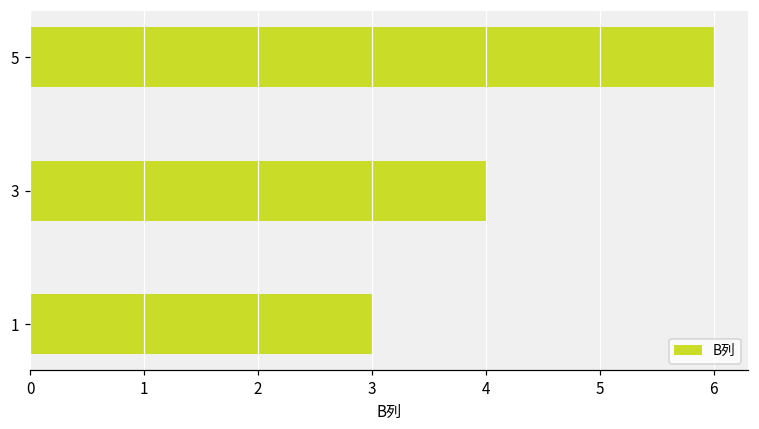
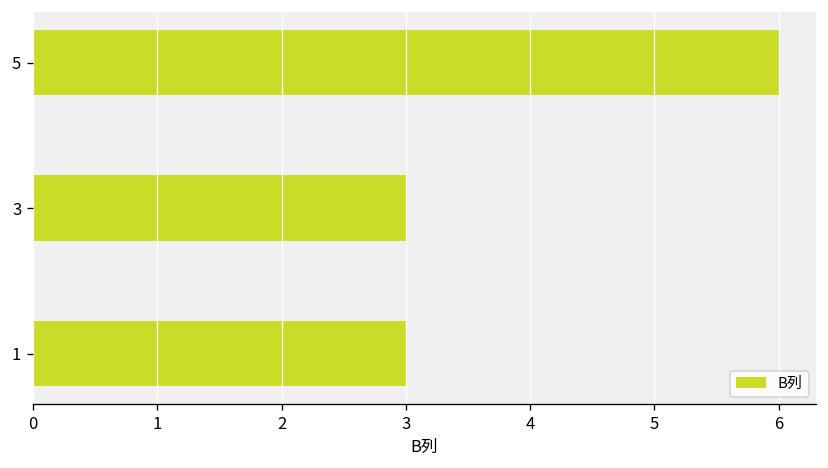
  {
    "5": 6,
-   "3": 4,
+   "3": 3,
    "1": 3
  }
